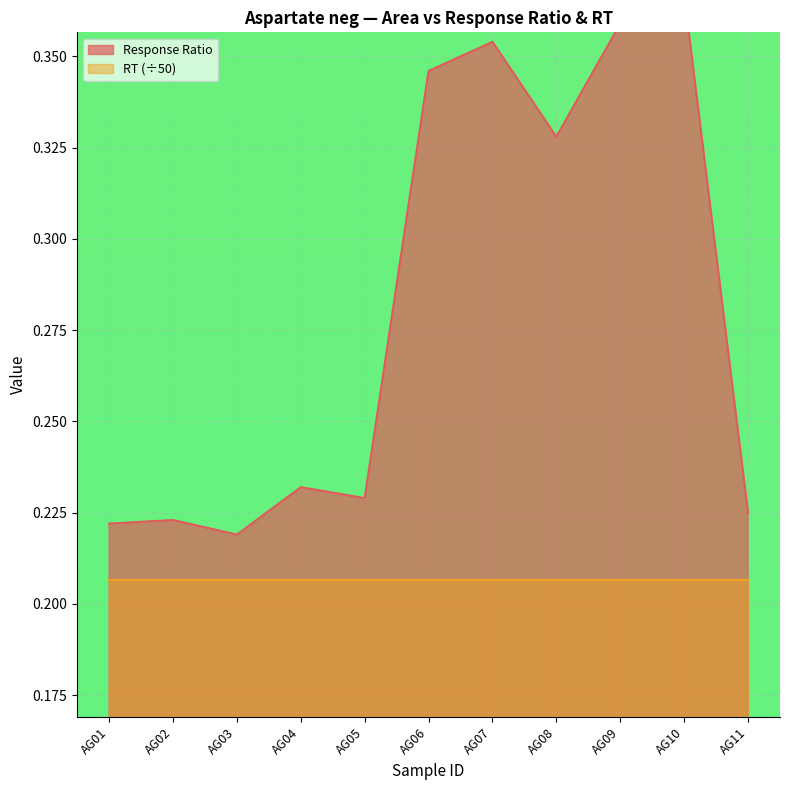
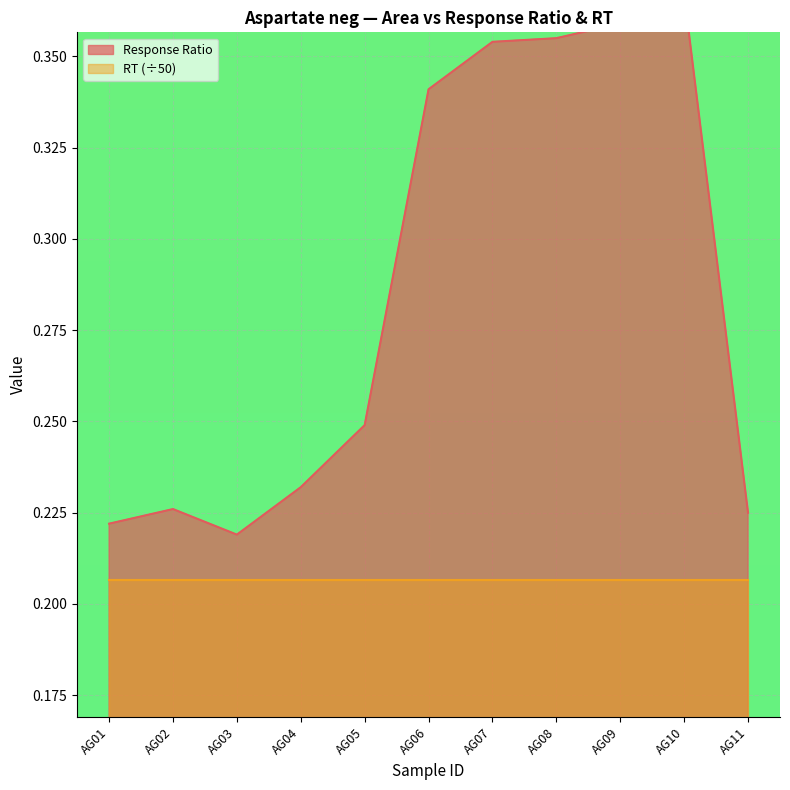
  {
    "Response Ratio": {
      "AG01": 0.222,
-     "AG02": 0.223,
+     "AG02": 0.226,
      "AG03": 0.219,
      "AG04": 0.232,
-     "AG05": 0.229,
-     "AG06": 0.346,
+     "AG05": 0.249,
+     "AG06": 0.341,
      "AG07": 0.354,
-     "AG08": 0.328,
+     "AG08": 0.355,
      "AG11": 0.225
    },
    "RT (÷50)": {
      "AG01": 0.207,
      "AG02": 0.207,
      "AG03": 0.207,
      "AG04": 0.207,
      "AG05": 0.207,
      "AG06": 0.207,
      "AG07": 0.207,
      "AG08": 0.207,
      "AG09": 0.207,
      "AG10": 0.207,
      "AG11": 0.207
    }
  }
